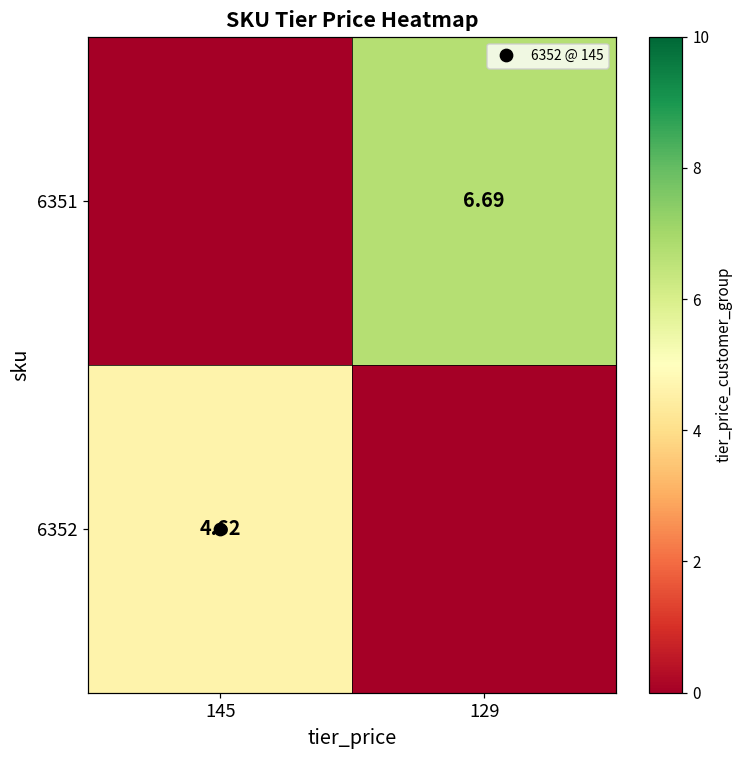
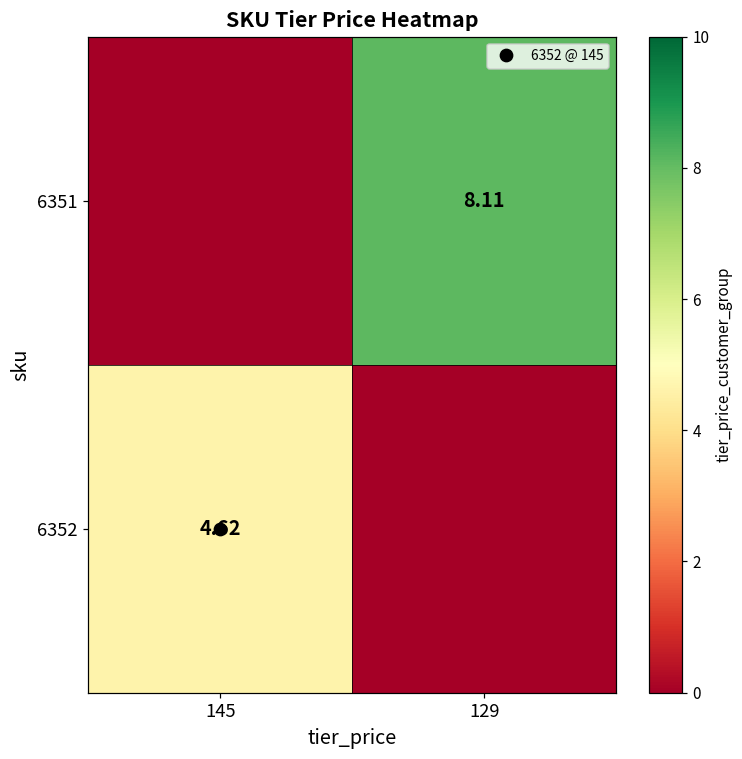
  {
    "6351": {
-     "129": 6.69
+     "129": 8.11
    }
  }
